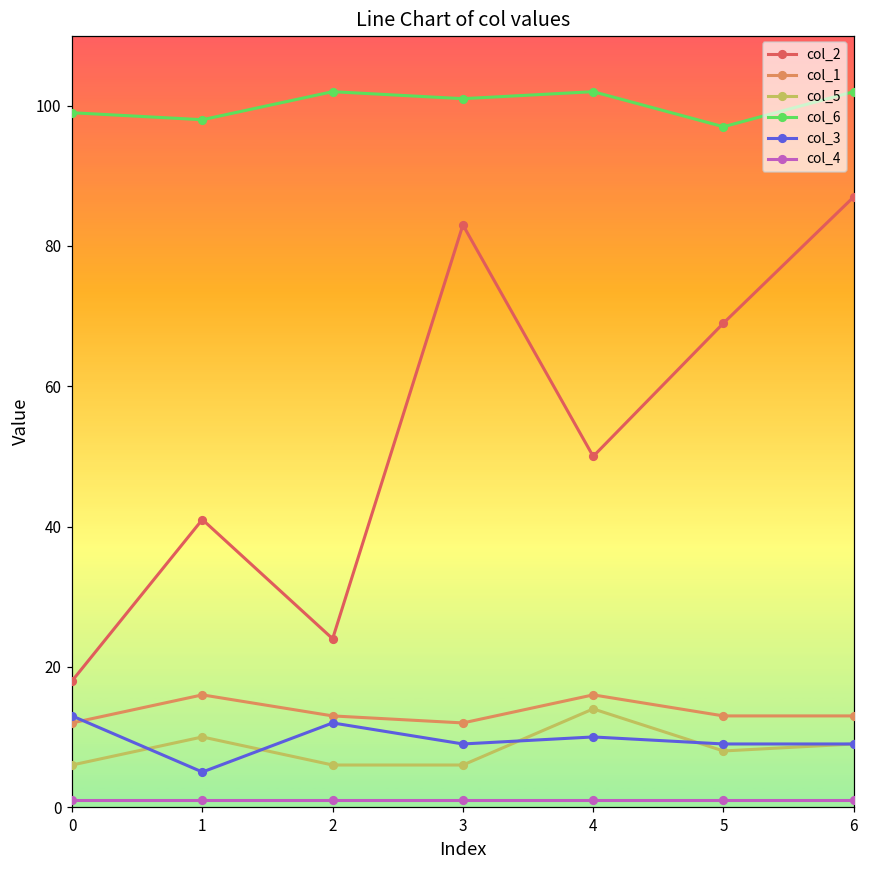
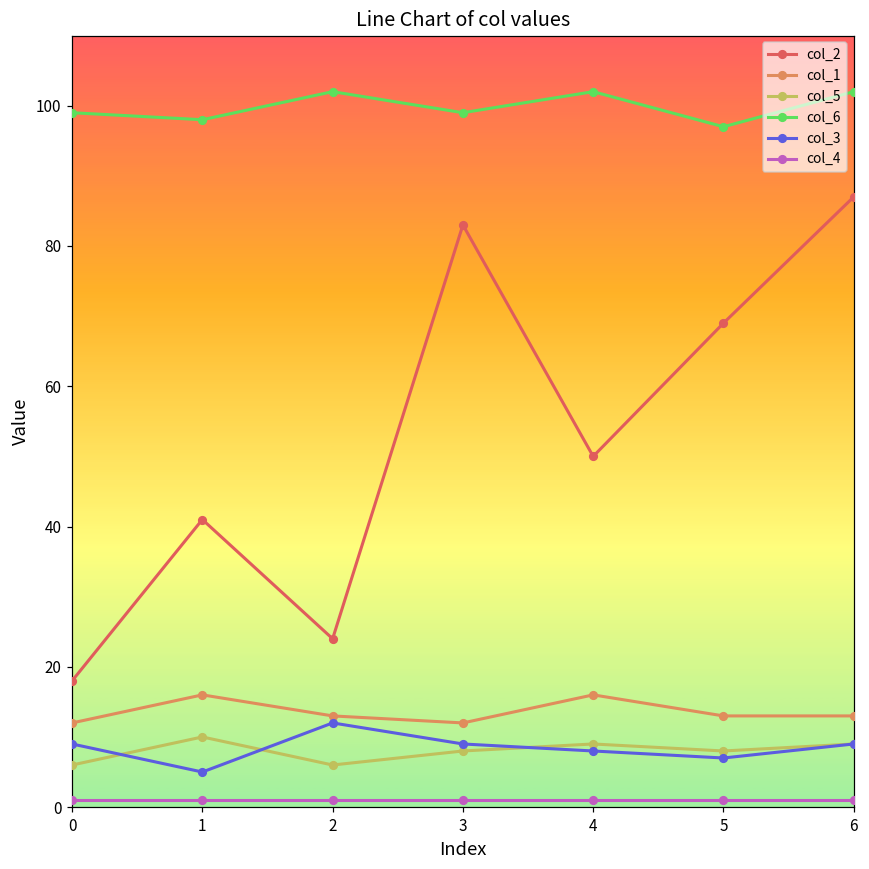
  {
    "col_5": {
      "0": 6,
      "1": 10,
      "2": 6,
-     "3": 6,
-     "4": 14,
+     "3": 8,
+     "4": 9,
      "5": 8
    },
    "col_6": {
      "0": 99,
      "1": 98,
      "2": 102,
-     "3": 101,
+     "3": 99,
      "4": 102,
      "5": 97,
      "6": 102
    },
    "col_3": {
-     "0": 13,
+     "0": 9,
      "1": 5,
      "2": 12,
      "3": 9,
-     "4": 10,
-     "5": 9
+     "4": 8,
+     "5": 7
    },
    "col_4": {
      "0": 1,
      "1": 1,
      "2": 1,
      "3": 1,
      "4": 1,
      "5": 1,
      "6": 1
    }
  }
